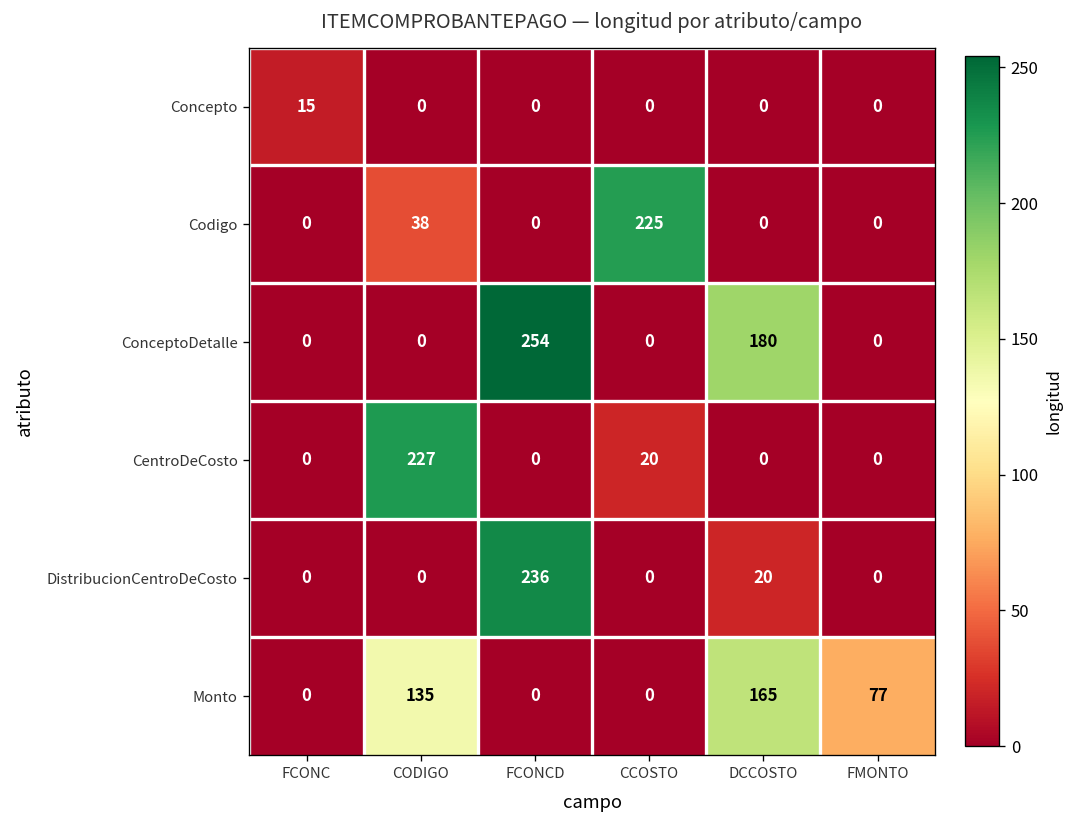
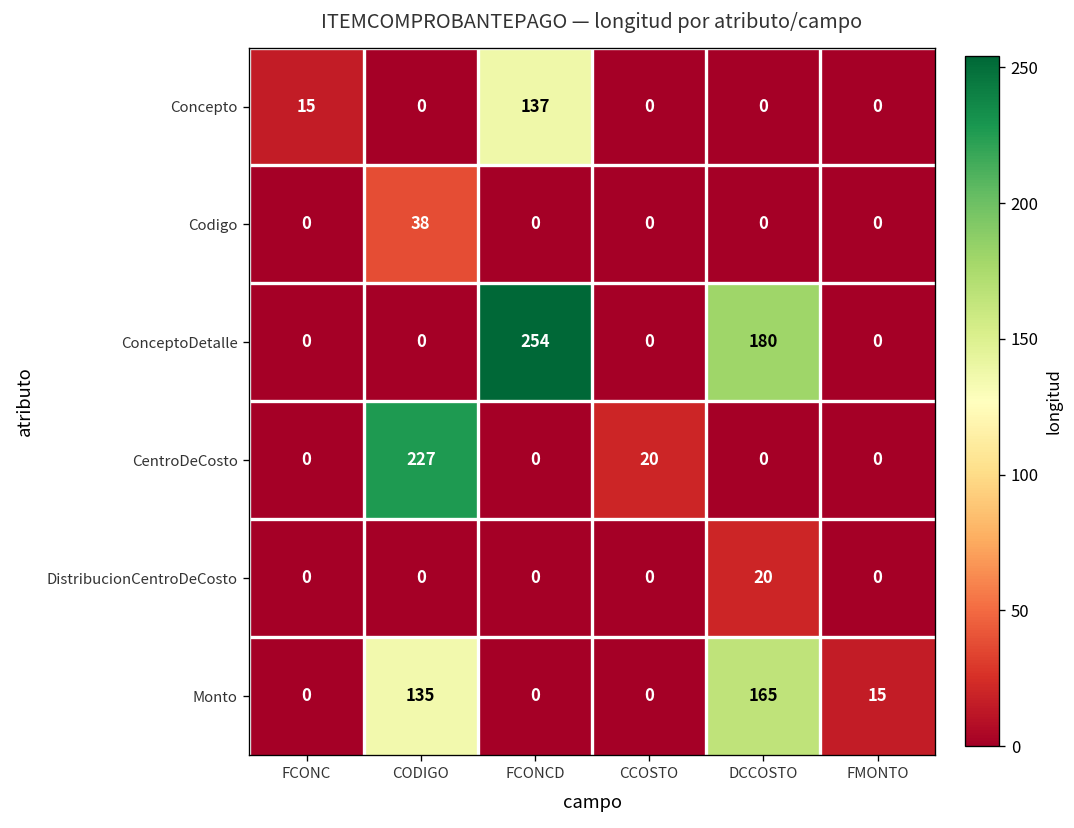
  {
    "Concepto": {
      "FCONC": 15,
      "CODIGO": 0,
-     "FCONCD": 0,
+     "FCONCD": 137,
      "CCOSTO": 0,
      "DCCOSTO": 0,
      "FMONTO": 0
    },
    "Codigo": {
      "FCONC": 0,
      "CODIGO": 38,
      "FCONCD": 0,
-     "CCOSTO": 225,
+     "CCOSTO": 0,
      "DCCOSTO": 0,
      "FMONTO": 0
    },
    "ConceptoDetalle": {
      "FCONC": 0,
      "CODIGO": 0,
      "FCONCD": 254,
      "CCOSTO": 0,
      "DCCOSTO": 180,
      "FMONTO": 0
    },
    "CentroDeCosto": {
      "FCONC": 0,
      "CODIGO": 227,
      "FCONCD": 0,
      "CCOSTO": 20,
      "DCCOSTO": 0,
      "FMONTO": 0
    },
    "DistribucionCentroDeCosto": {
      "FCONC": 0,
      "CODIGO": 0,
-     "FCONCD": 236,
+     "FCONCD": 0,
      "CCOSTO": 0,
      "DCCOSTO": 20,
      "FMONTO": 0
    },
    "Monto": {
      "FCONC": 0,
      "CODIGO": 135,
      "FCONCD": 0,
      "CCOSTO": 0,
      "DCCOSTO": 165,
-     "FMONTO": 77
+     "FMONTO": 15
    }
  }
